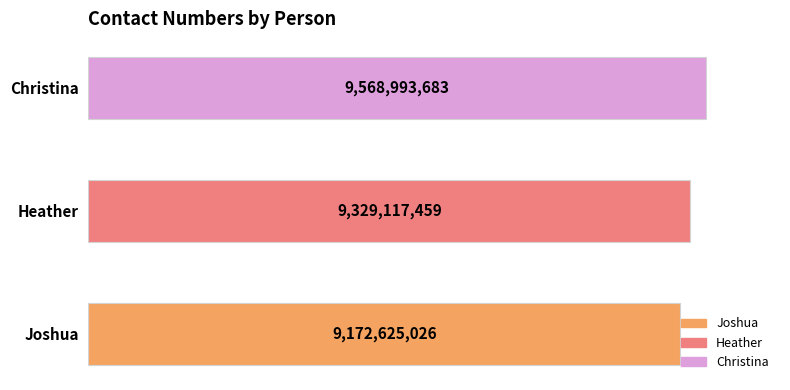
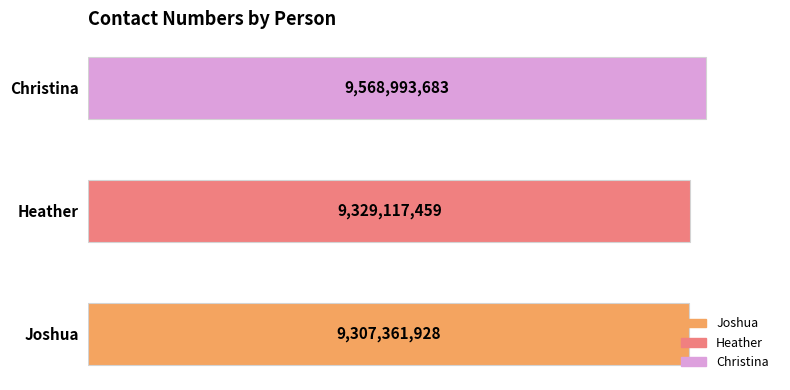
  {
    "Christina": "9,568,993,683",
    "Heather": "9,329,117,459",
-   "Joshua": "9,172,625,026"
+   "Joshua": "9,307,361,928"
  }
